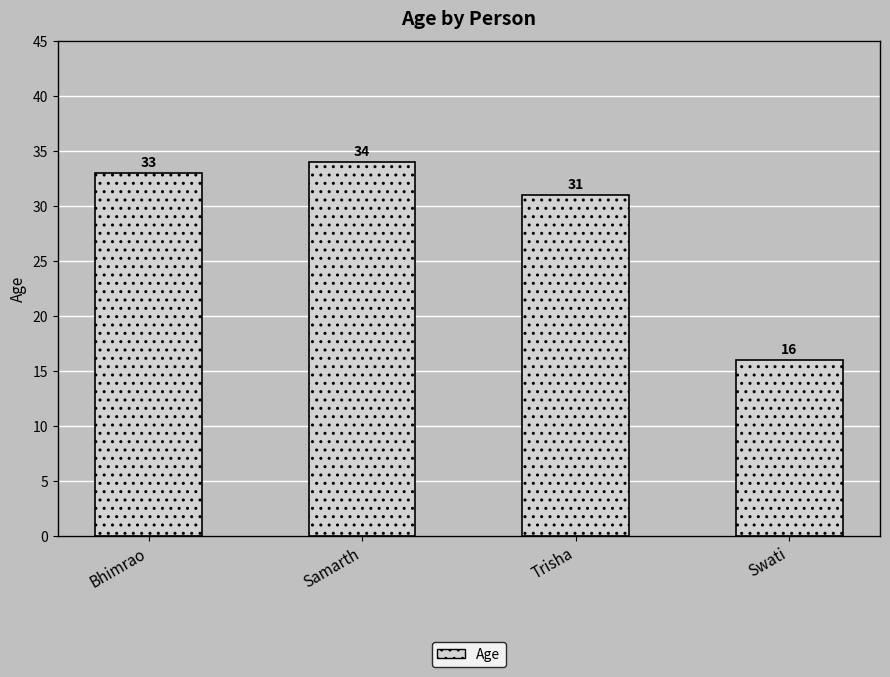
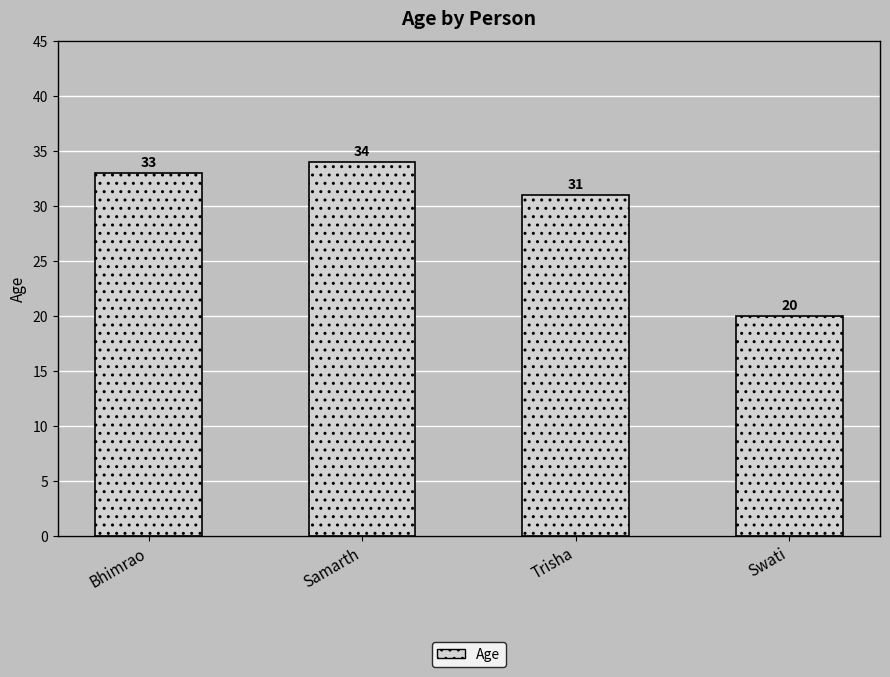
  {
    "Bhimrao": 33,
    "Samarth": 34,
    "Trisha": 31,
-   "Swati": 16
+   "Swati": 20
  }
